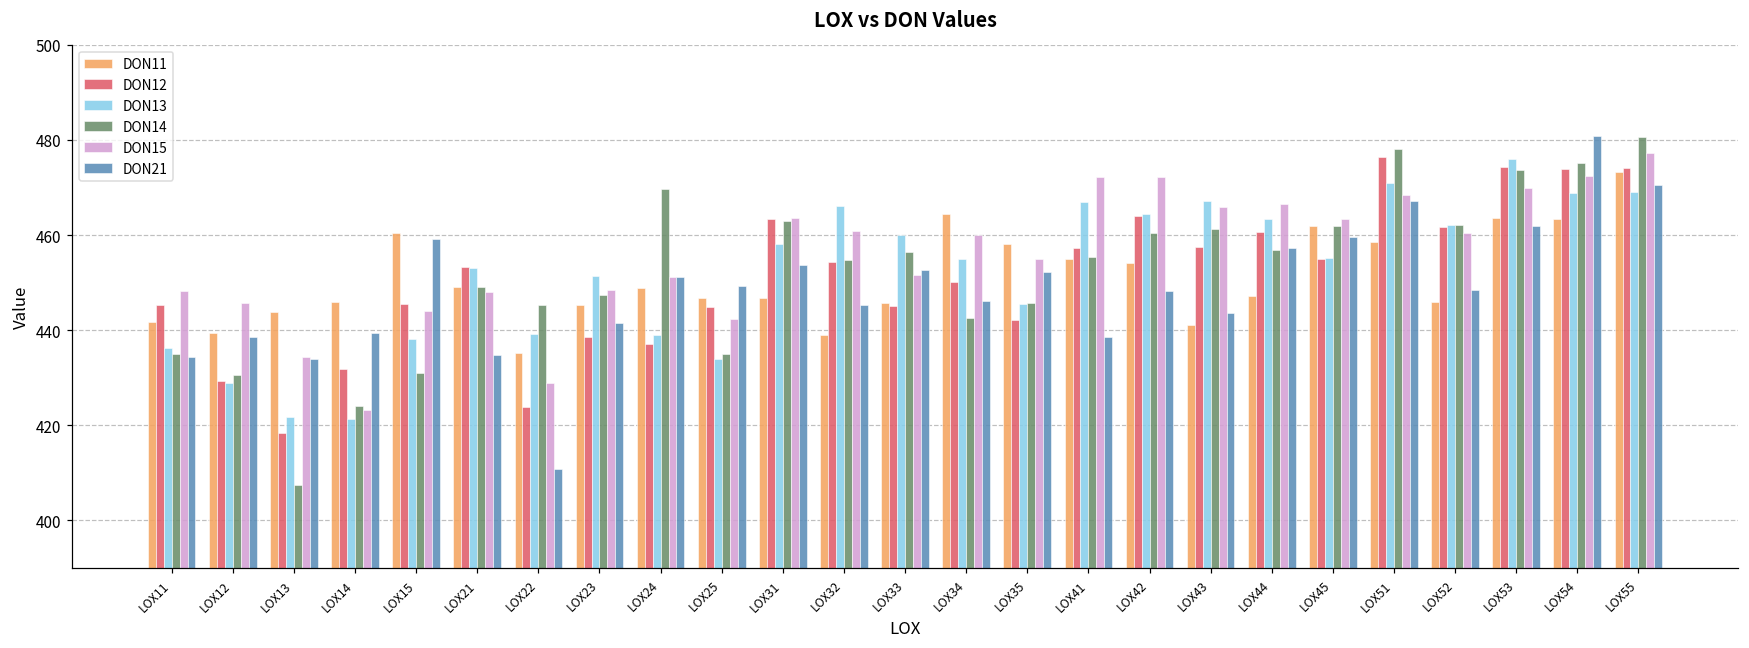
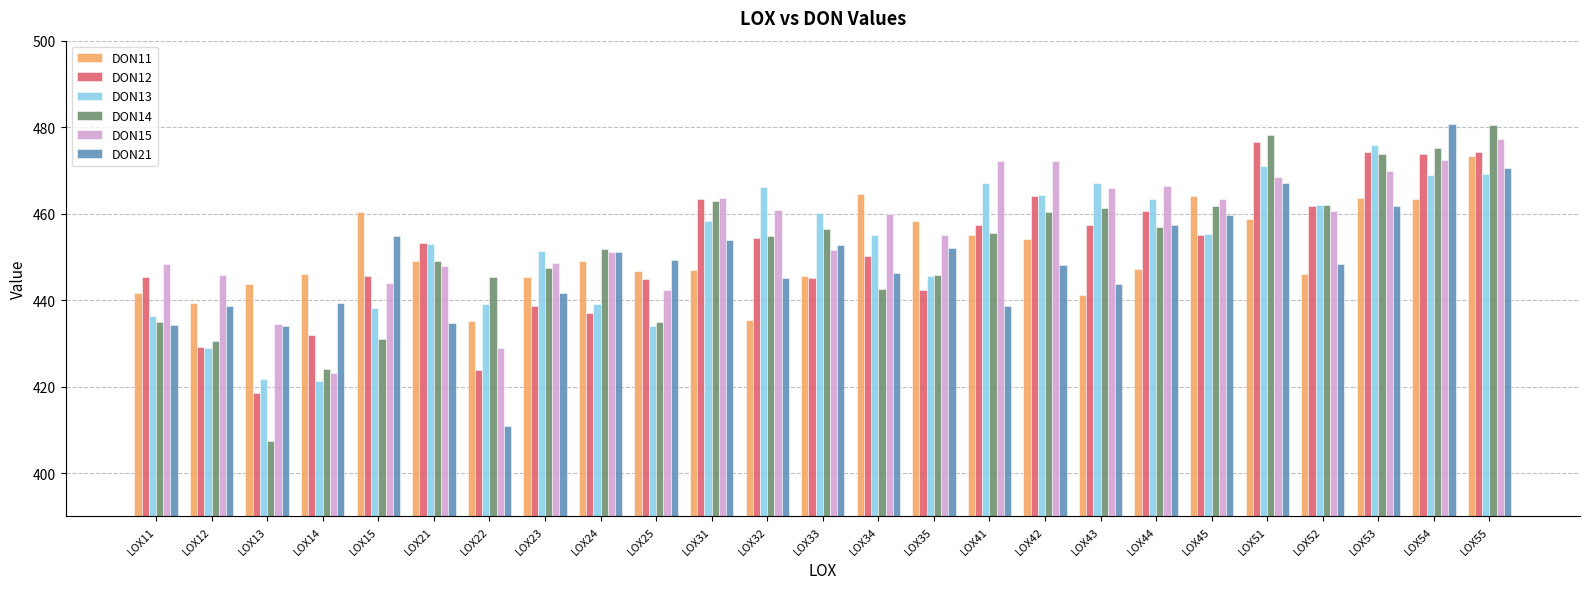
  {
    "DON11": {
      "LOX11": 442,
      "LOX12": 439,
      "LOX13": 444,
      "LOX14": 446,
      "LOX15": 460,
      "LOX21": 449,
      "LOX22": 435,
      "LOX23": 445,
      "LOX24": 449,
      "LOX25": 447,
      "LOX31": 447,
-     "LOX32": 439,
+     "LOX32": 436,
      "LOX33": 446,
      "LOX34": 464,
      "LOX35": 458,
      "LOX41": 455,
      "LOX42": 454,
      "LOX43": 441,
      "LOX44": 447,
-     "LOX45": 462,
+     "LOX45": 464,
      "LOX51": 459,
      "LOX52": 446,
      "LOX53": 464,
      "LOX54": 463,
      "LOX55": 473
    },
    "DON12": {
      "LOX11": 445,
      "LOX12": 429,
      "LOX13": 418,
      "LOX14": 432,
      "LOX15": 446,
      "LOX21": 453,
      "LOX22": 424,
      "LOX23": 439,
      "LOX24": 437,
      "LOX25": 445,
      "LOX31": 463,
      "LOX32": 454,
      "LOX33": 445,
      "LOX34": 450,
      "LOX35": 442,
      "LOX41": 457,
      "LOX42": 464,
      "LOX43": 457,
      "LOX44": 461,
      "LOX45": 455,
      "LOX51": 476,
      "LOX52": 462,
      "LOX53": 474,
      "LOX54": 474,
      "LOX55": 474
    },
    "DON13": {
      "LOX11": 436,
      "LOX12": 429,
      "LOX13": 422,
      "LOX14": 421,
      "LOX15": 438,
      "LOX21": 453,
      "LOX22": 439,
      "LOX23": 451,
      "LOX24": 439,
      "LOX25": 434,
      "LOX31": 458,
      "LOX32": 466,
      "LOX33": 460,
      "LOX34": 455,
      "LOX35": 446,
      "LOX41": 467,
      "LOX42": 464,
      "LOX43": 467,
      "LOX44": 463,
      "LOX45": 455,
      "LOX51": 471,
      "LOX52": 462,
      "LOX53": 476,
      "LOX54": 469,
      "LOX55": 469
    },
    "DON14": {
      "LOX11": 435,
      "LOX12": 431,
      "LOX13": 407,
      "LOX14": 424,
      "LOX15": 431,
      "LOX21": 449,
      "LOX22": 445,
      "LOX23": 447,
-     "LOX24": 470,
+     "LOX24": 452,
      "LOX25": 435,
      "LOX31": 463,
      "LOX32": 455,
      "LOX33": 456,
      "LOX34": 443,
      "LOX35": 446,
      "LOX41": 455,
      "LOX42": 460,
      "LOX43": 461,
      "LOX44": 457,
      "LOX45": 462,
      "LOX51": 478,
      "LOX52": 462,
      "LOX53": 474,
      "LOX54": 475,
      "LOX55": 481
    },
    "DON15": {
      "LOX11": 448,
      "LOX12": 446,
      "LOX13": 434,
      "LOX14": 423,
      "LOX15": 444,
      "LOX21": 448,
      "LOX22": 429,
      "LOX23": 449,
      "LOX24": 451,
      "LOX25": 442,
      "LOX31": 464,
      "LOX32": 461,
      "LOX33": 452,
      "LOX34": 460,
      "LOX35": 455,
      "LOX41": 472,
      "LOX42": 472,
      "LOX43": 466,
      "LOX44": 466,
      "LOX45": 463,
      "LOX51": 468,
      "LOX52": 461,
      "LOX53": 470,
      "LOX54": 472,
      "LOX55": 477
    },
    "DON21": {
      "LOX11": 434,
      "LOX12": 439,
      "LOX13": 434,
      "LOX14": 439,
-     "LOX15": 459,
+     "LOX15": 455,
      "LOX21": 435,
      "LOX22": 411,
      "LOX23": 442,
      "LOX24": 451,
      "LOX25": 449,
      "LOX31": 454,
      "LOX32": 445,
      "LOX33": 453,
      "LOX34": 446,
      "LOX35": 452,
      "LOX41": 439,
      "LOX42": 448,
      "LOX43": 444,
      "LOX44": 457,
      "LOX45": 460,
      "LOX51": 467,
      "LOX52": 448,
      "LOX53": 462,
      "LOX54": 481,
      "LOX55": 471
    }
  }
